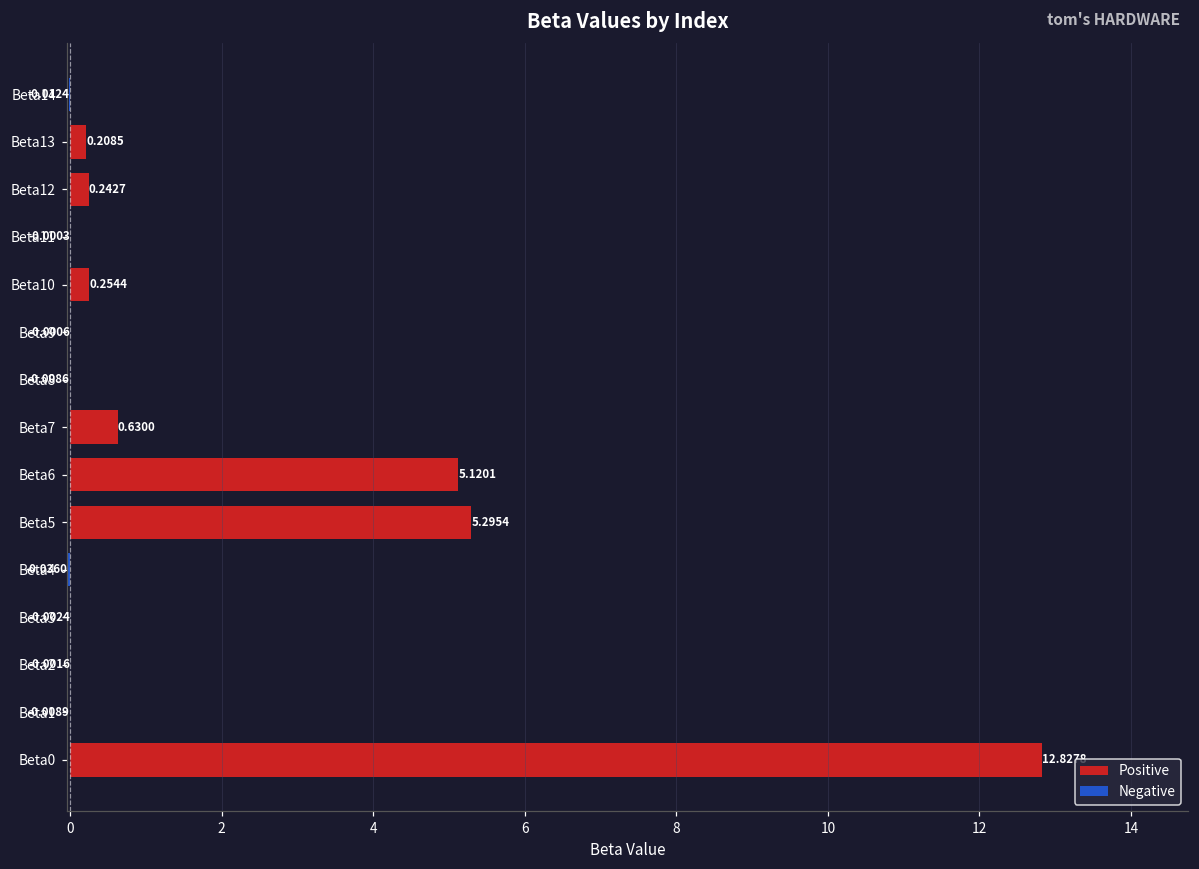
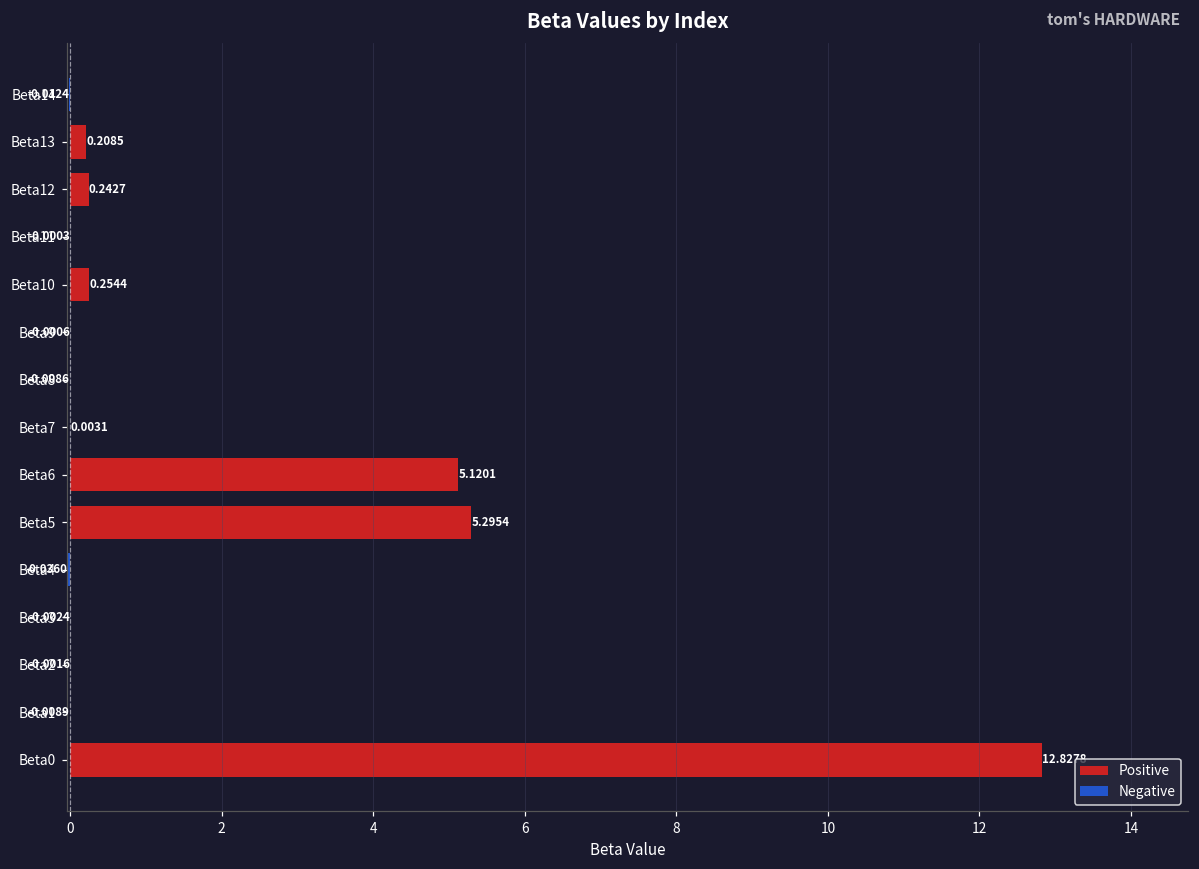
  {
    "Positive": {
      "Beta13": 0.2085,
      "Beta12": 0.2427,
      "Beta10": 0.2544,
-     "Beta7": 0.6300,
+     "Beta7": 0.0031,
      "Beta6": 5.1201,
      "Beta5": 5.2954
    },
    "Negative": {
      "Beta14": -0.0124,
      "Beta11": -0.0003,
      "Beta9": -0.0006,
      "Beta8": -0.0086,
      "Beta4": -0.0360,
      "Beta3": -0.0024,
      "Beta2": -0.0016,
      "Beta1": -0.0089
    }
  }
